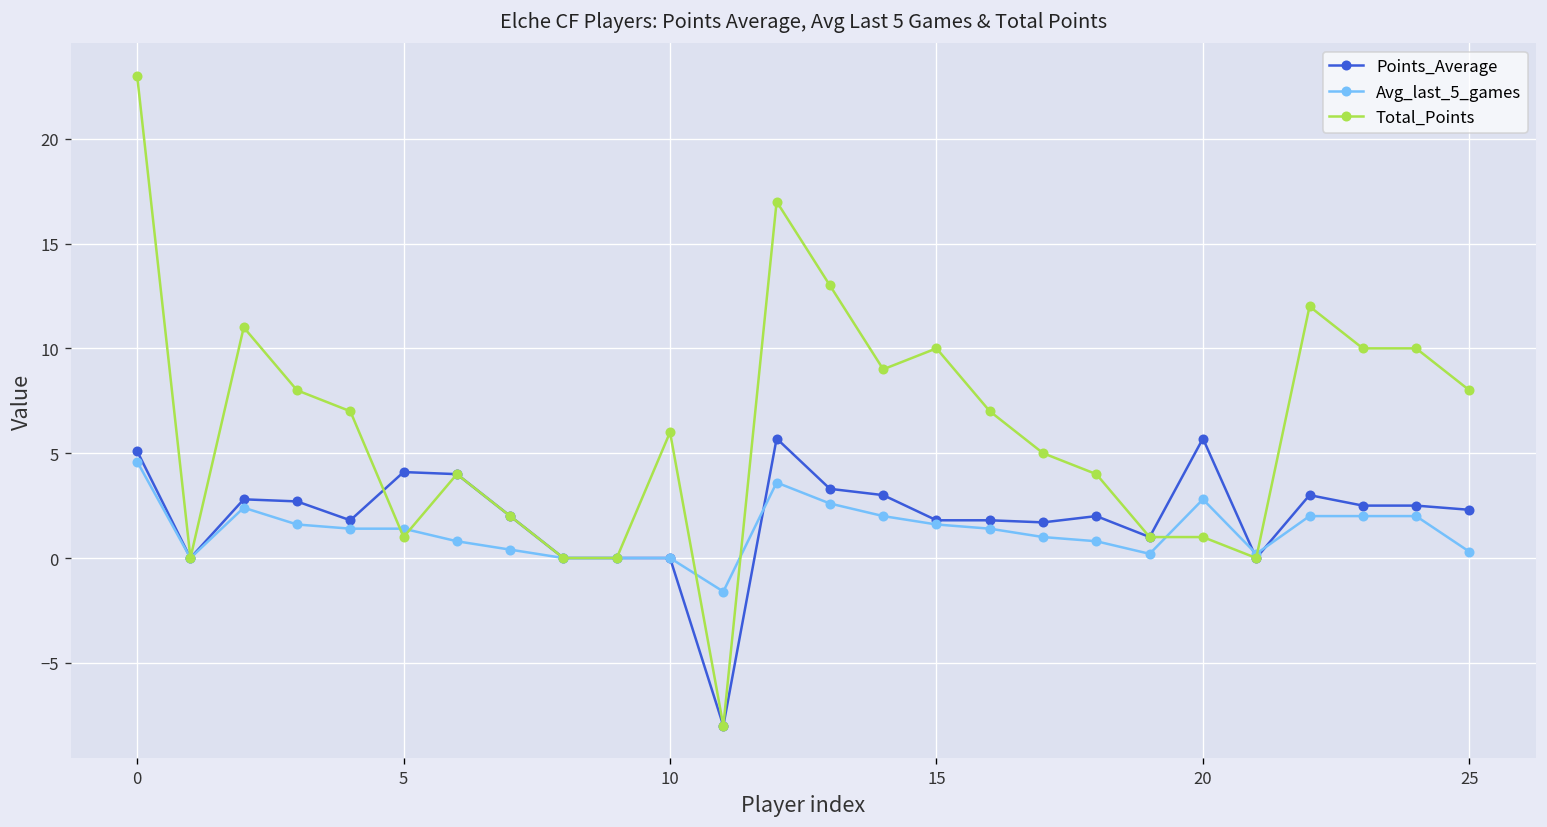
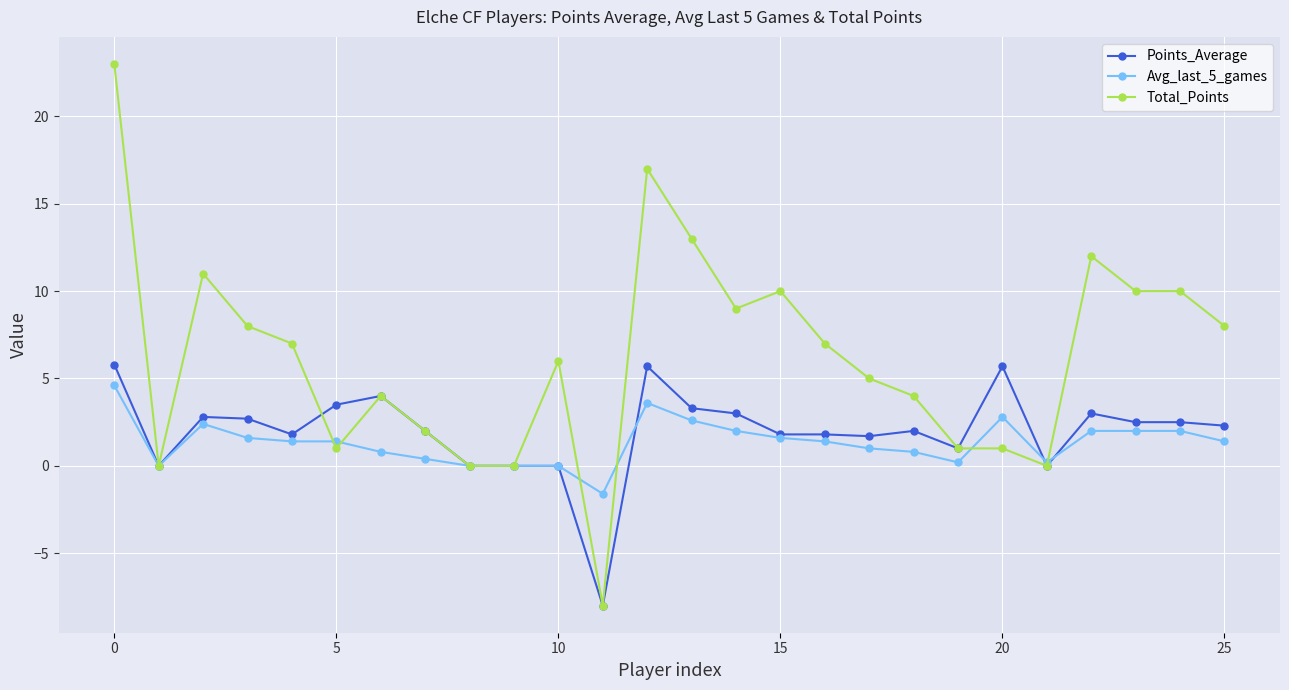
  {
    "Points_Average": {
-     "0": 5.1,
-     "5": 4.1,
+     "0": 5.8,
+     "5": 3.5,
      "15": 1.8,
      "20": 5.7,
      "25": 2.3
    },
    "Avg_last_5_games": {
      "0": 4.6,
      "5": 1.4,
      "15": 1.6,
      "20": 2.8,
-     "25": 0.3
+     "25": 1.4
    },
    "Total_Points": {
      "0": 23.0,
      "5": 1.0,
      "10": 6.0,
      "15": 10.0,
      "20": 1.0,
      "25": 8.0
    }
  }
